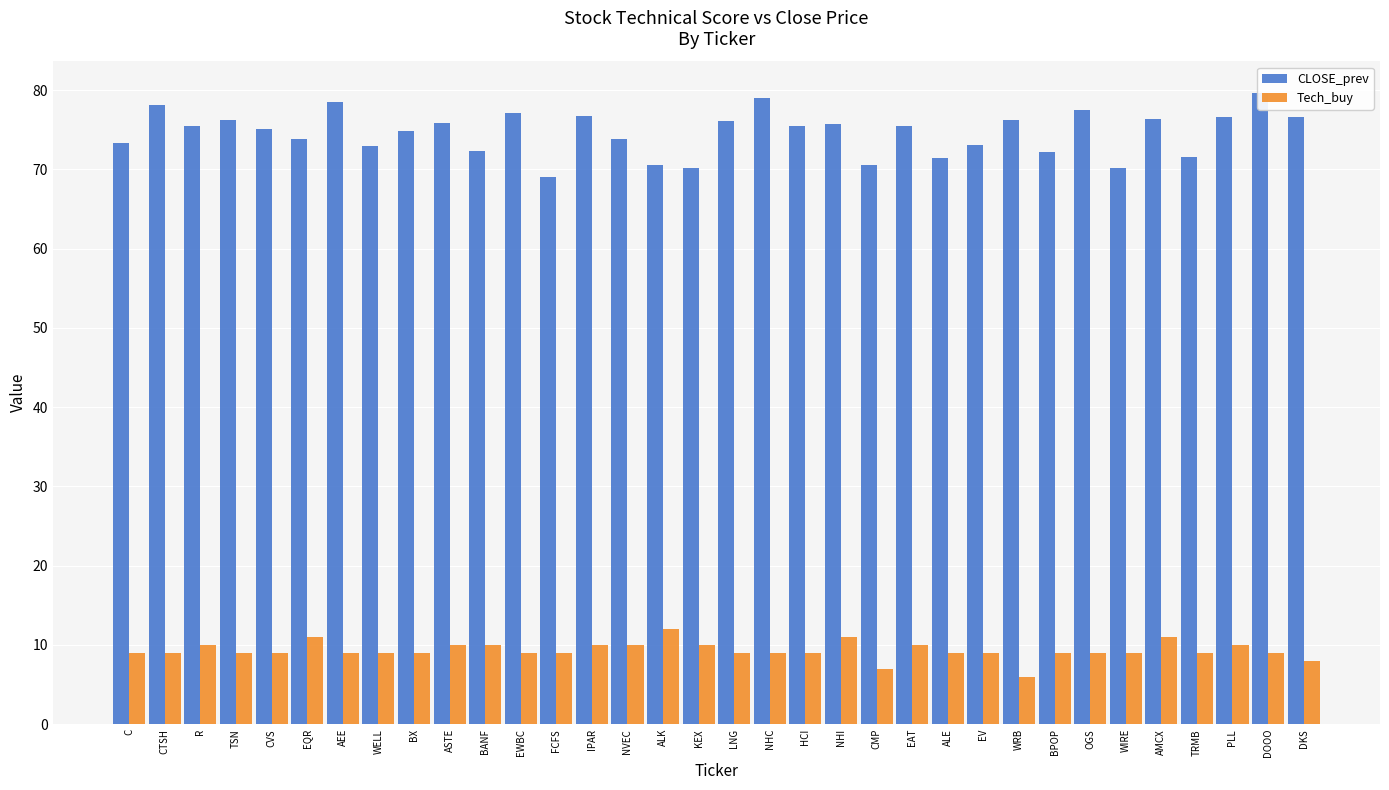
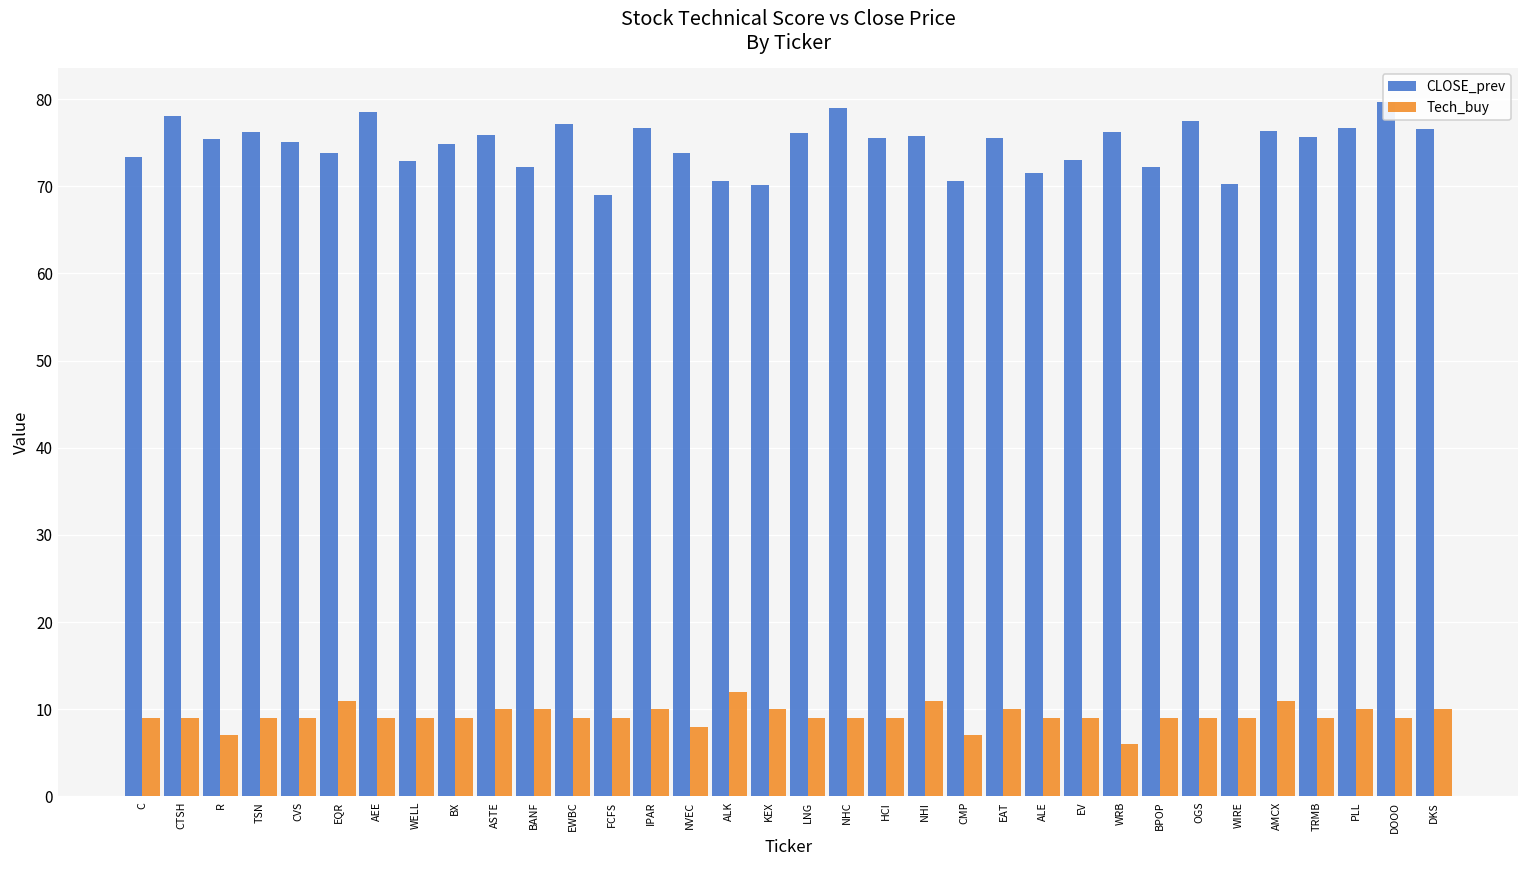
  {
    "CLOSE_prev": {
      "C": 73,
      "CTSH": 78,
      "R": 75,
      "TSN": 76,
      "CVS": 75,
      "EQR": 74,
      "AEE": 78,
      "WELL": 73,
      "BX": 75,
      "ASTE": 76,
      "BANF": 72,
      "EWBC": 77,
      "FCFS": 69,
      "IPAR": 77,
      "NVEC": 74,
      "ALK": 71,
      "KEX": 70,
      "LNG": 76,
      "NHC": 79,
      "HCI": 75,
      "NHI": 76,
      "CMP": 71,
      "EAT": 76,
      "ALE": 71,
      "EV": 73,
      "WRB": 76,
      "BPOP": 72,
      "OGS": 78,
      "WIRE": 70,
      "AMCX": 76,
-     "TRMB": 72,
+     "TRMB": 76,
      "PLL": 77,
      "DKS": 77
    },
    "Tech_buy": {
      "C": 9,
      "CTSH": 9,
-     "R": 10,
+     "R": 7,
      "TSN": 9,
      "CVS": 9,
      "EQR": 11,
      "AEE": 9,
      "WELL": 9,
      "BX": 9,
      "ASTE": 10,
      "BANF": 10,
      "EWBC": 9,
      "FCFS": 9,
      "IPAR": 10,
-     "NVEC": 10,
+     "NVEC": 8,
      "ALK": 12,
      "KEX": 10,
      "LNG": 9,
      "NHC": 9,
      "HCI": 9,
      "NHI": 11,
      "CMP": 7,
      "EAT": 10,
      "ALE": 9,
      "EV": 9,
      "WRB": 6,
      "BPOP": 9,
      "OGS": 9,
      "WIRE": 9,
      "AMCX": 11,
      "TRMB": 9,
      "PLL": 10,
      "DOOO": 9,
-     "DKS": 8
+     "DKS": 10
    }
  }
